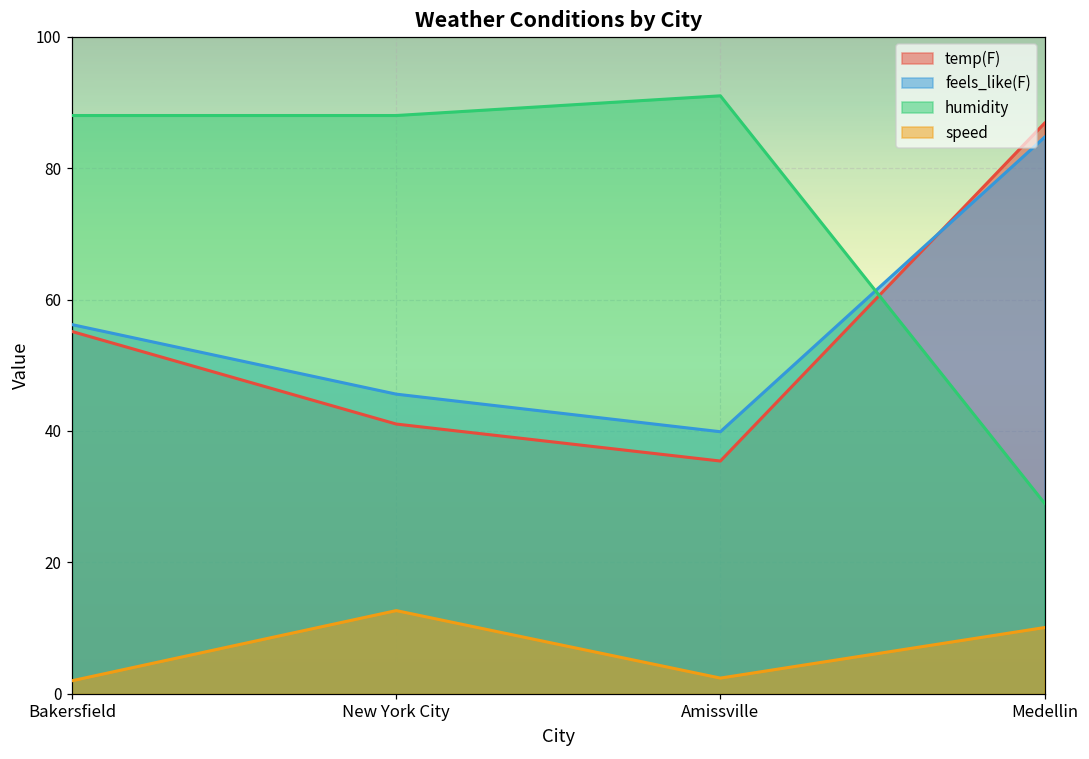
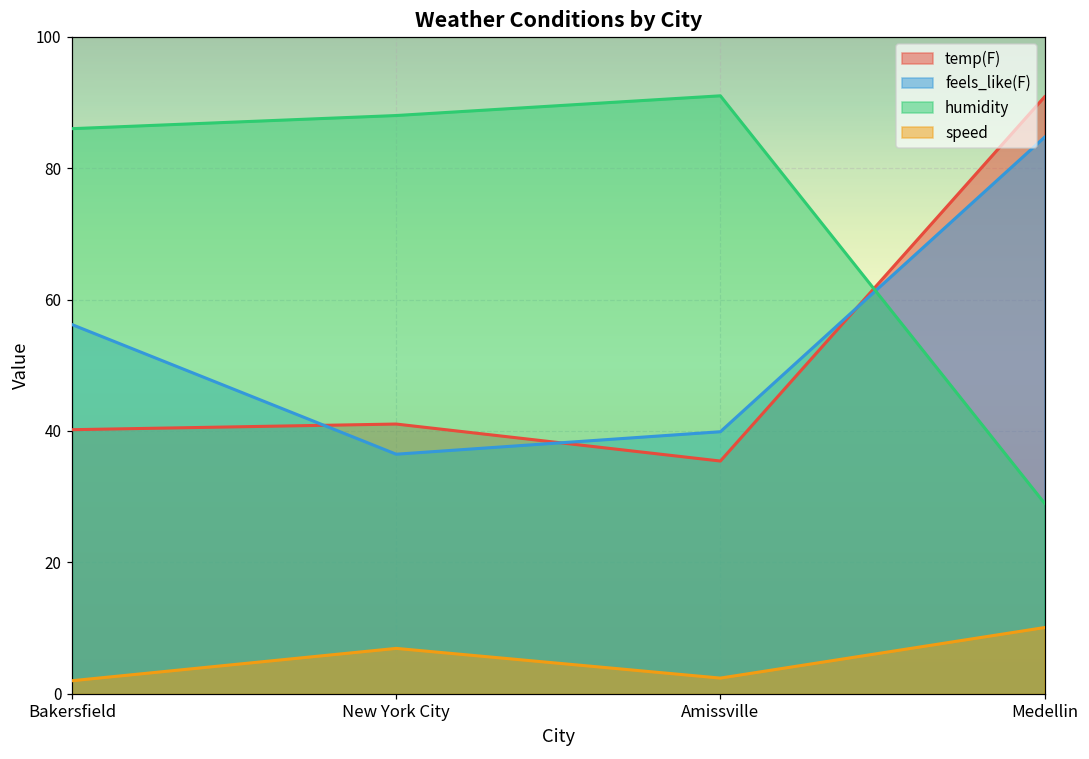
  {
    "temp(F)": {
-     "Bakersfield": 55,
+     "Bakersfield": 40,
      "New York City": 41,
      "Amissville": 35,
-     "Medellin": 87
+     "Medellin": 91
    },
    "feels_like(F)": {
      "Bakersfield": 56,
-     "New York City": 46,
+     "New York City": 36,
      "Amissville": 40,
      "Medellin": 85
    },
    "humidity": {
-     "Bakersfield": 88,
+     "Bakersfield": 86,
      "New York City": 88,
      "Amissville": 91,
      "Medellin": 29
    },
    "speed": {
      "Bakersfield": 2,
-     "New York City": 13,
+     "New York City": 7,
      "Amissville": 2,
      "Medellin": 10
    }
  }
